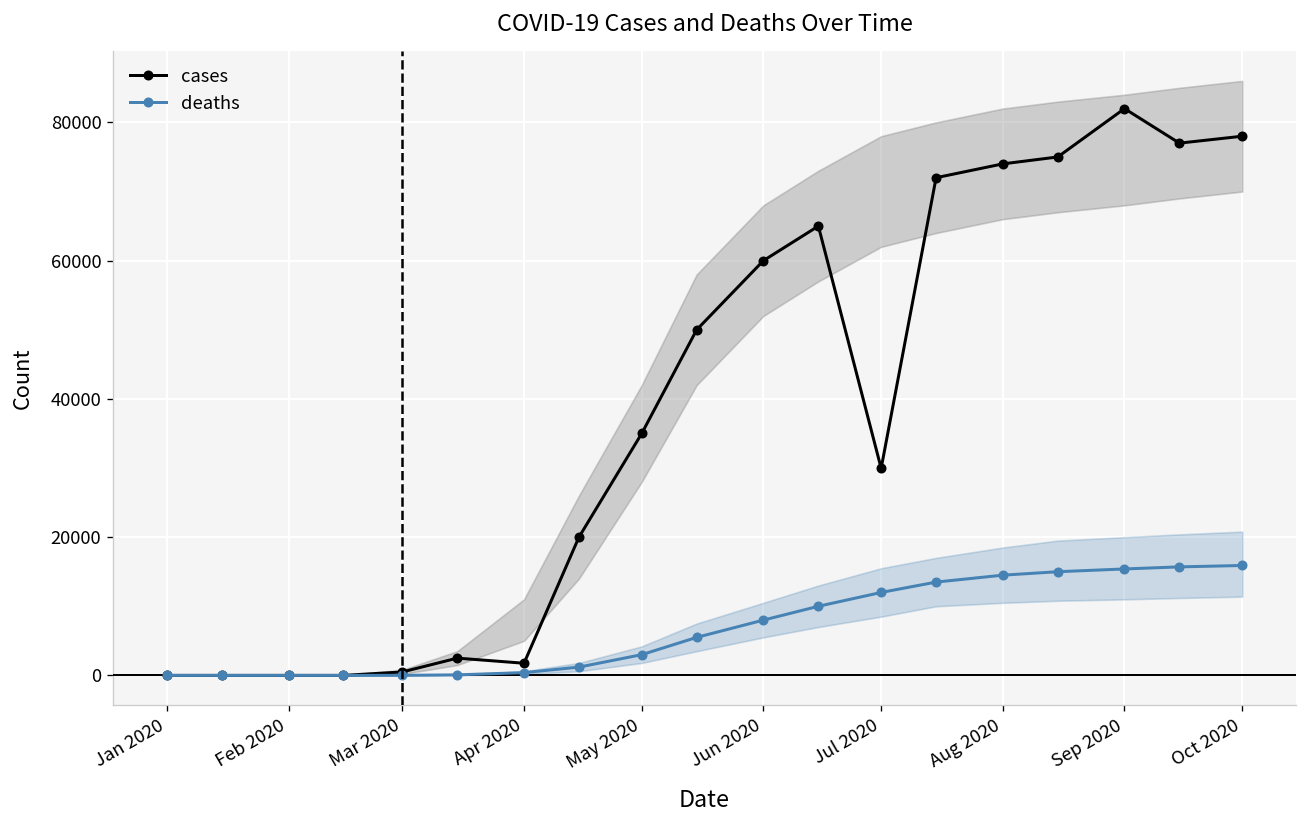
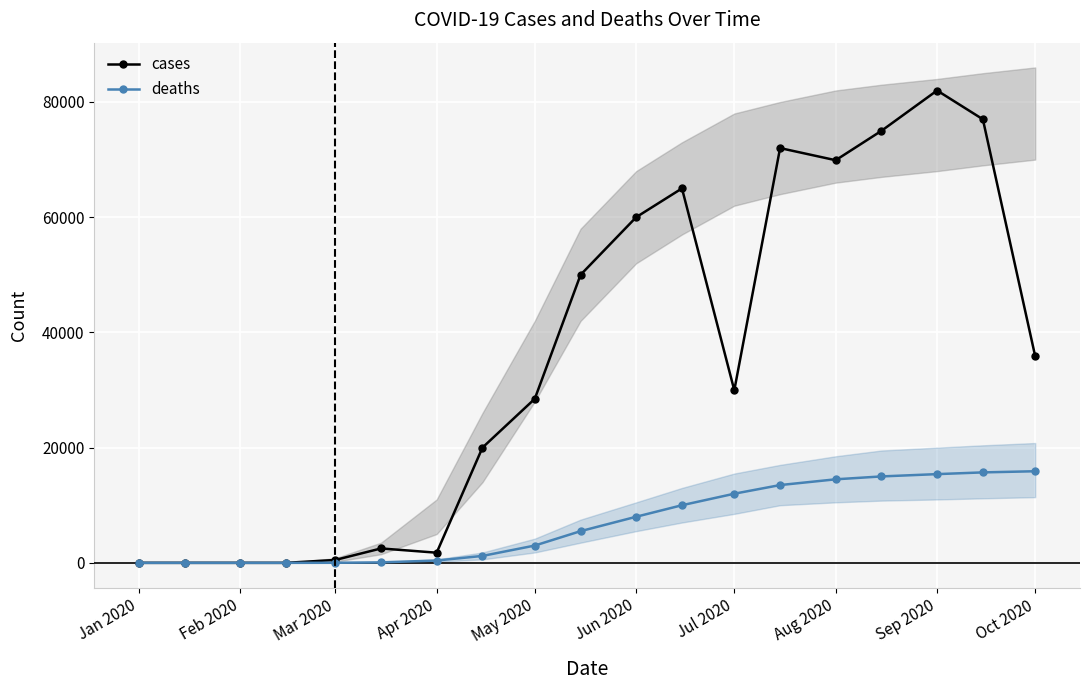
  {
    "cases": {
      "Apr 2020": 2000,
-     "May 2020": 35000,
+     "May 2020": 28000,
      "Jun 2020": 60000,
      "Jul 2020": 30000,
-     "Aug 2020": 74000,
+     "Aug 2020": 70000,
      "Sep 2020": 82000,
-     "Oct 2020": 78000
+     "Oct 2020": 36000
    }
  }
